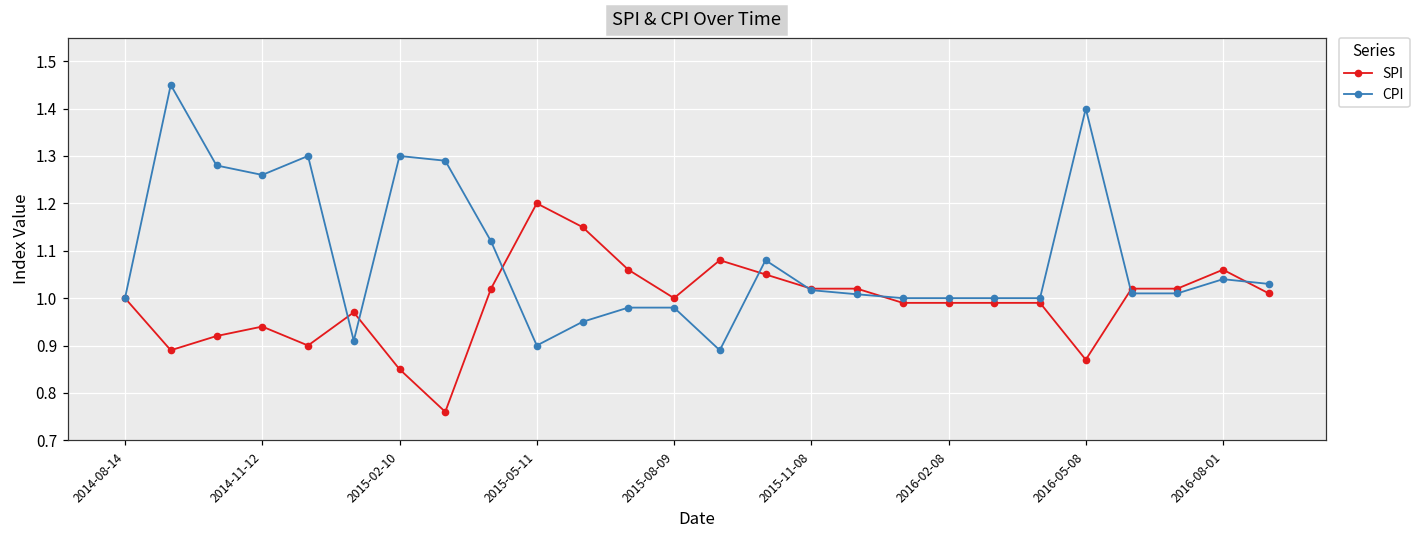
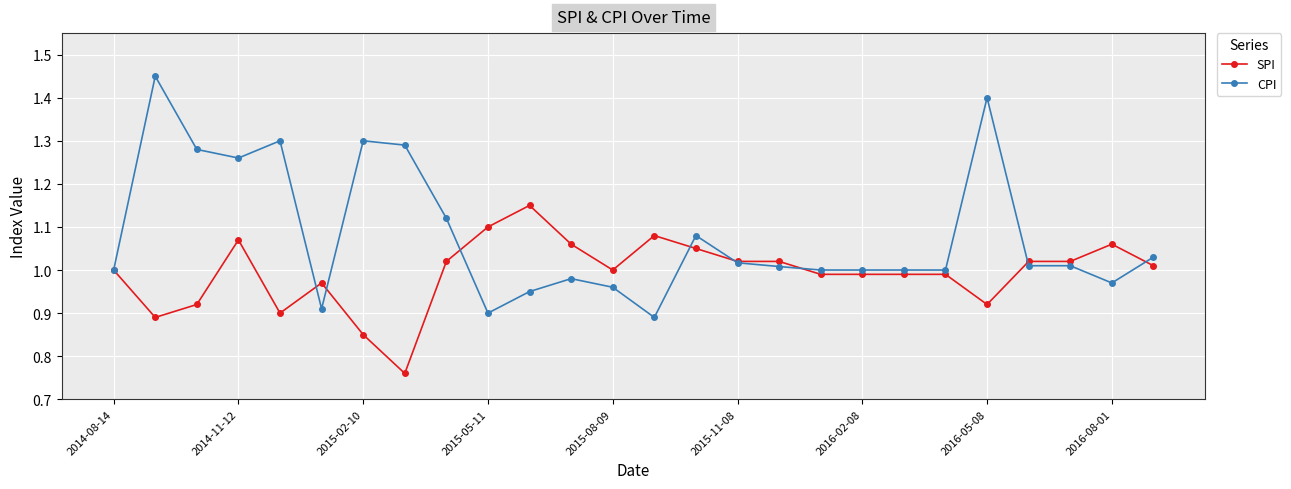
  {
    "SPI": {
-     "2014-11-12": 0.94,
+     "2014-11-12": 1.07,
      "2015-02-10": 0.85,
-     "2015-05-11": 1.2,
+     "2015-05-11": 1.1,
      "2015-08-09": 1.00,
      "2016-02-08": 0.99,
-     "2016-05-08": 0.87,
+     "2016-05-08": 0.92,
      "2016-08-01": 1.06
    },
    "CPI": {
      "2014-11-12": 1.26,
      "2015-02-10": 1.30,
      "2015-05-11": 0.90,
-     "2015-08-09": 0.98,
+     "2015-08-09": 0.96,
      "2016-02-08": 1.00,
      "2016-05-08": 1.40,
-     "2016-08-01": 1.04
+     "2016-08-01": 0.97
    }
  }
